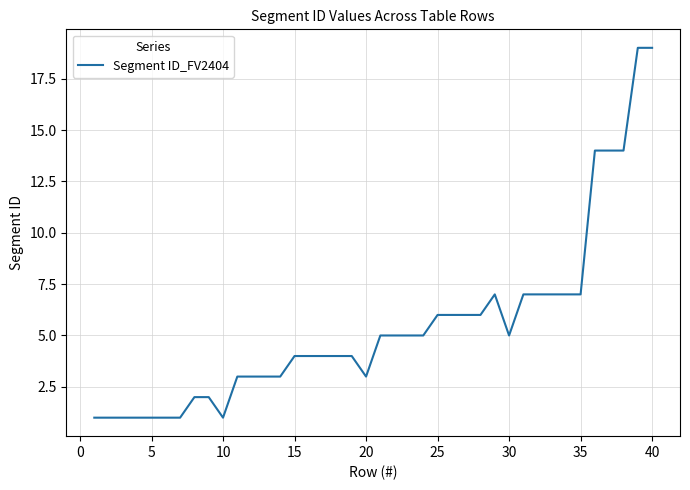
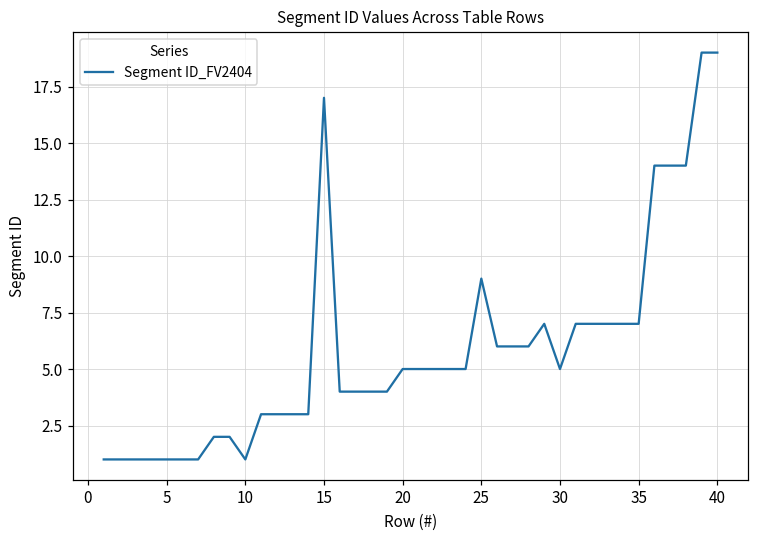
  {
    "5": 1,
    "10": 1,
-   "15": 4,
-   "20": 3,
-   "25": 6,
+   "15": 17,
+   "20": 5,
+   "25": 9,
    "30": 5,
    "35": 7,
    "40": 19
  }
